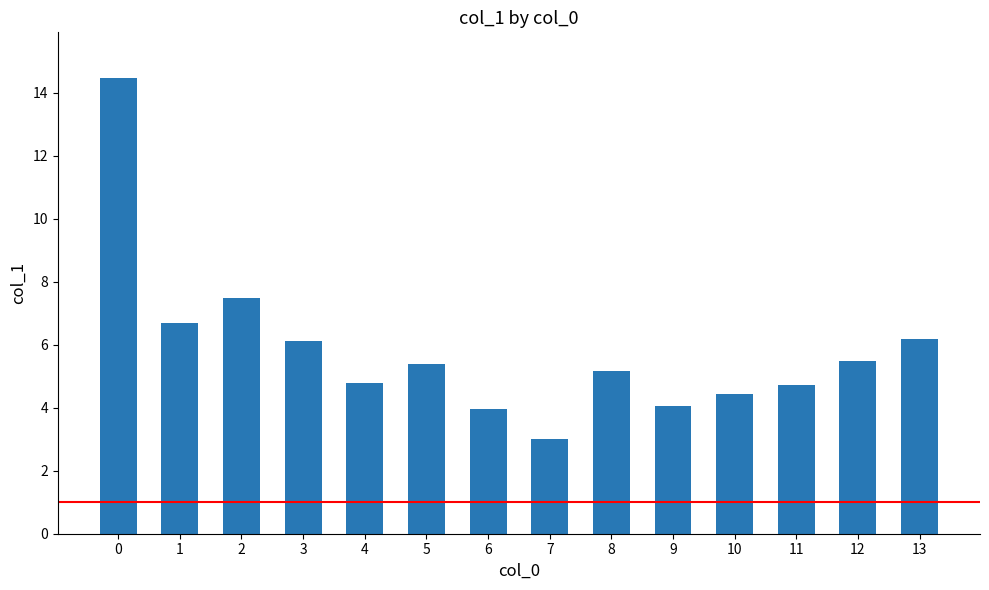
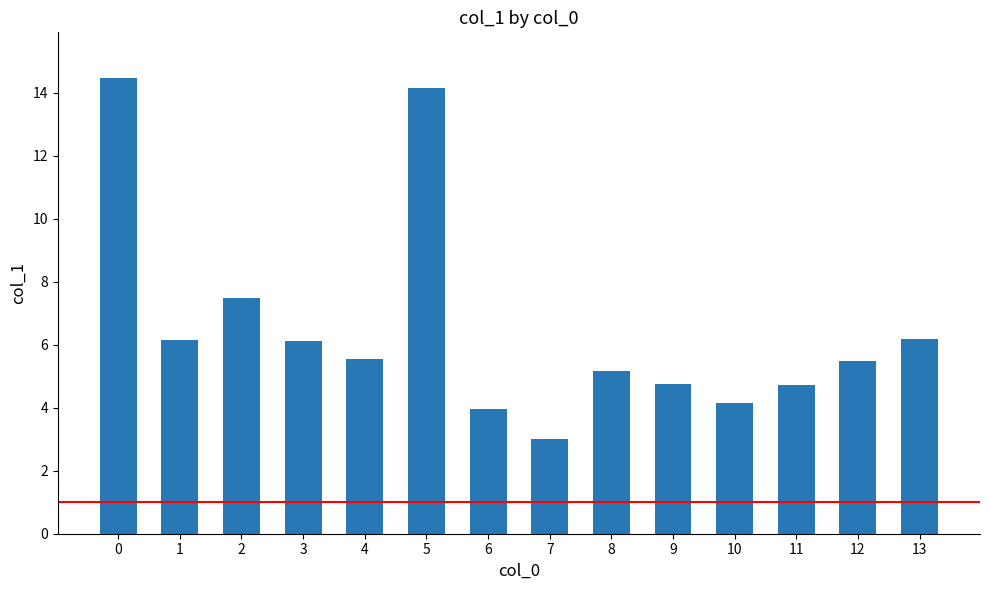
  {
    "0": 14.5,
-   "1": 6.7,
+   "1": 6.2,
    "2": 7.5,
    "3": 6.1,
-   "4": 4.8,
-   "5": 5.4,
+   "4": 5.6,
+   "5": 14.2,
    "6": 4.0,
    "7": 3.0,
    "8": 5.2,
-   "9": 4.1,
-   "10": 4.4,
+   "9": 4.8,
+   "10": 4.1,
    "11": 4.7,
    "12": 5.5,
    "13": 6.2
  }
